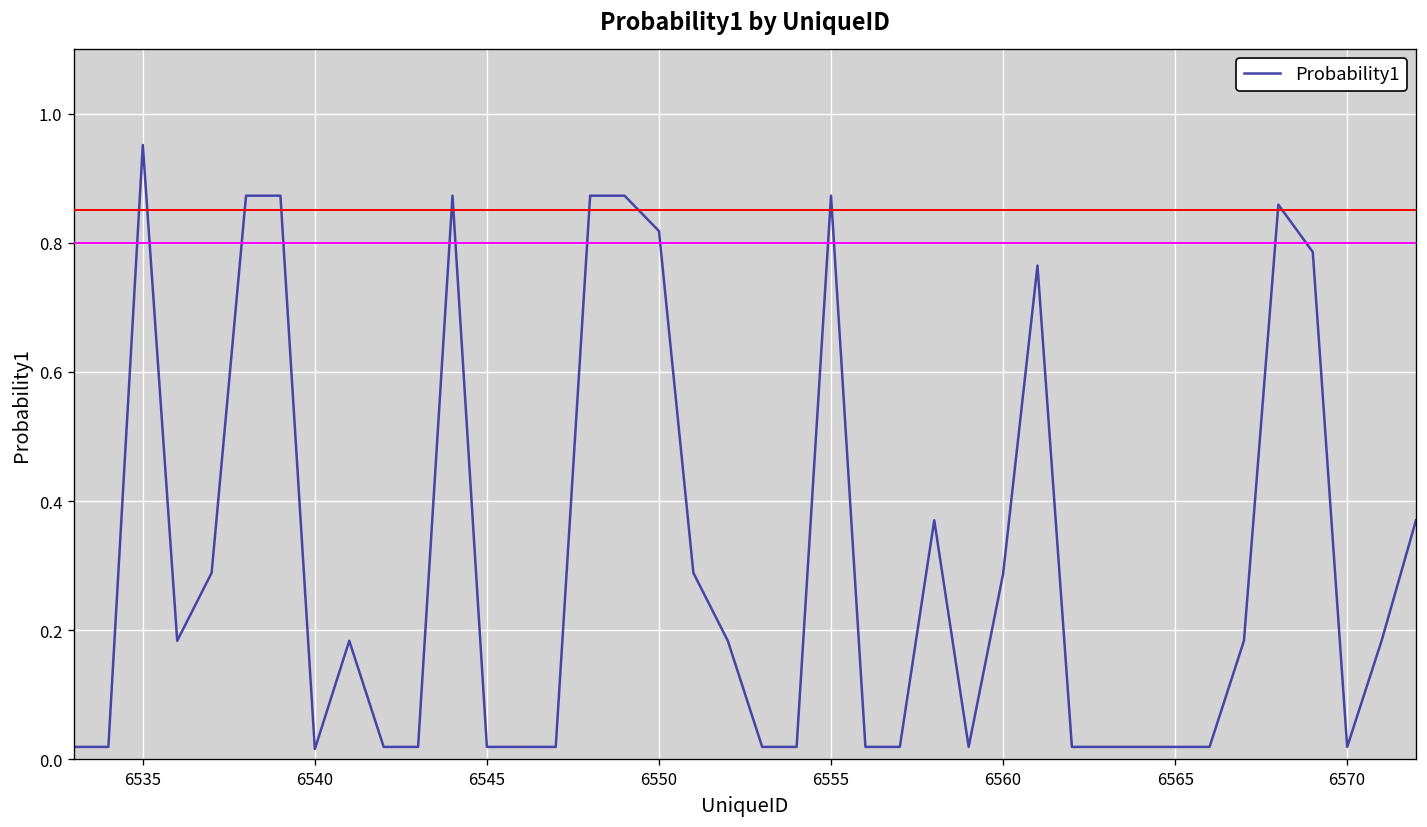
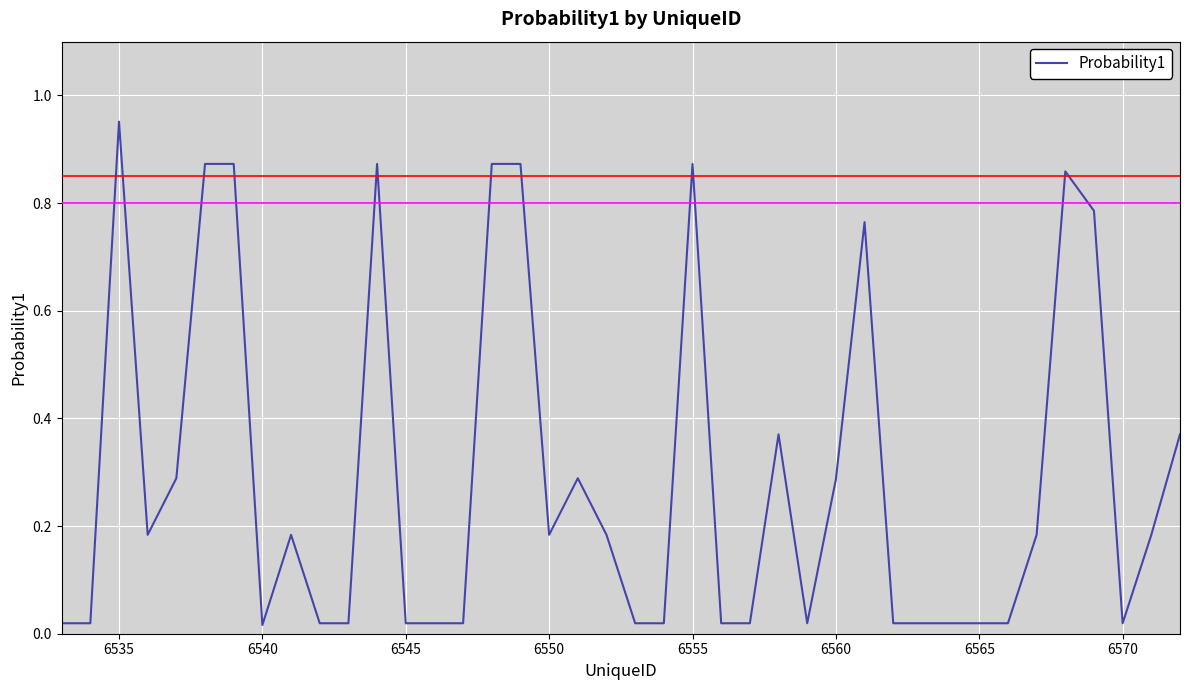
  {
    "6535": 0.95,
    "6540": 0.02,
    "6545": 0.02,
-   "6550": 0.82,
+   "6550": 0.18,
    "6555": 0.87,
    "6560": 0.29,
    "6565": 0.02,
    "6570": 0.02
  }
